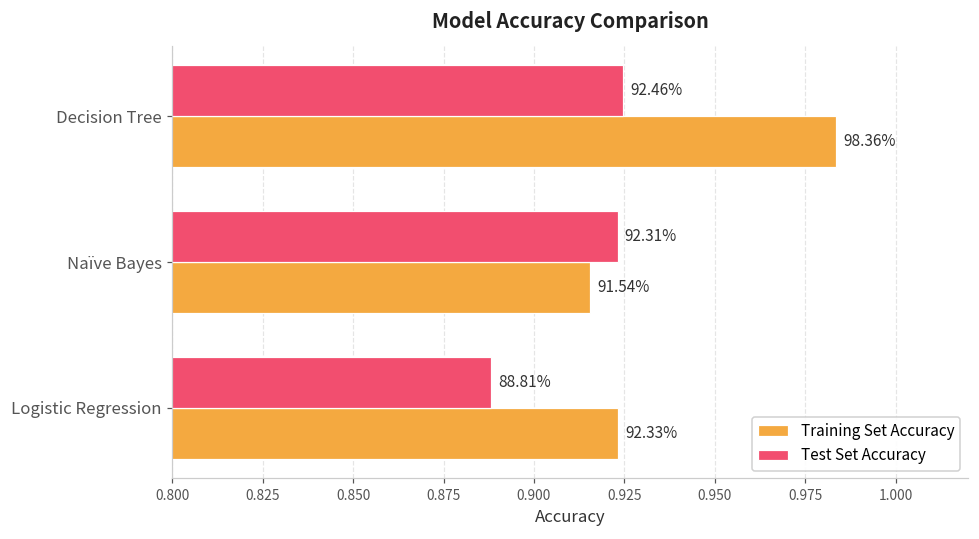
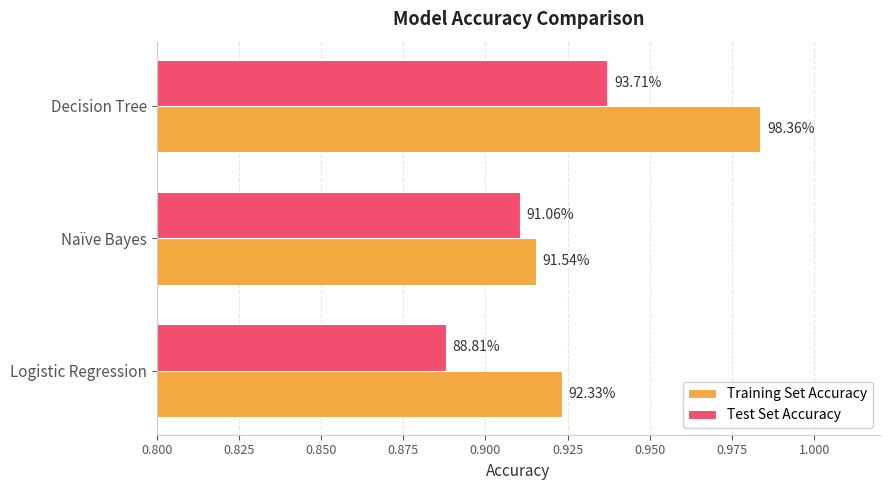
  {
    "Training Set Accuracy": {
      "Decision Tree": "98.36%",
      "Naïve Bayes": "91.54%",
      "Logistic Regression": "92.33%"
    },
    "Test Set Accuracy": {
-     "Decision Tree": "92.46%",
-     "Naïve Bayes": "92.31%",
+     "Decision Tree": "93.71%",
+     "Naïve Bayes": "91.06%",
      "Logistic Regression": "88.81%"
    }
  }
